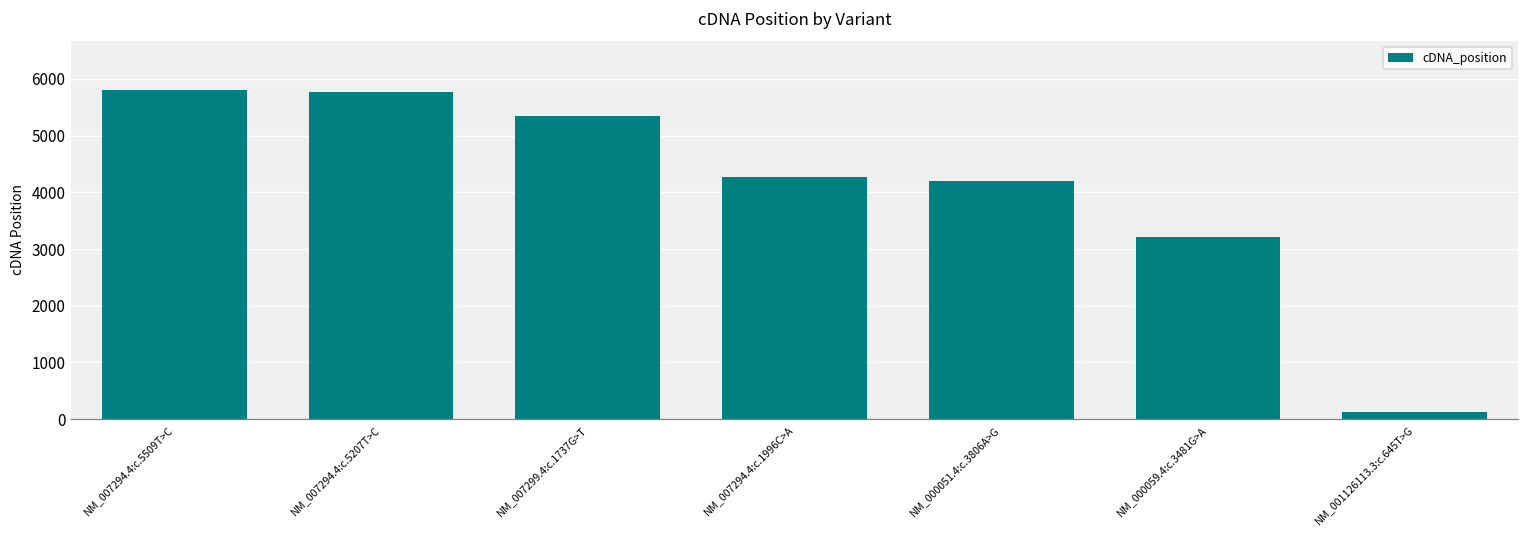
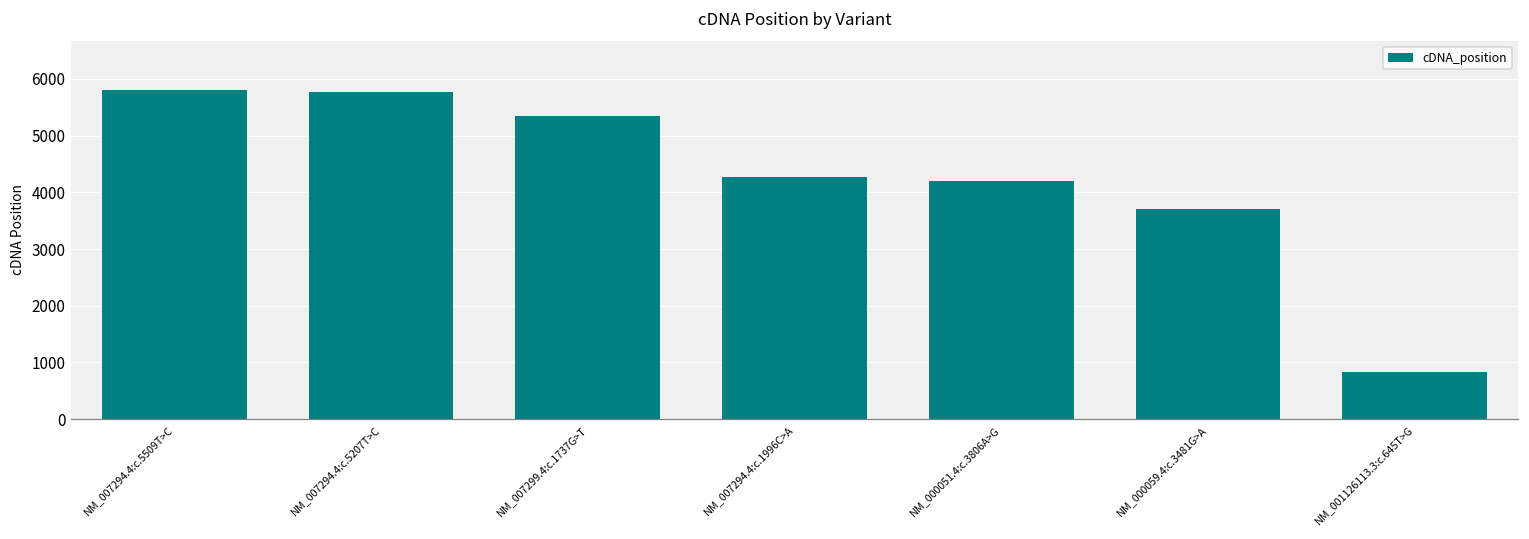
  {
    "NM_007294.4:c.5509T>C": 5800,
    "NM_007294.4:c.5207T>C": 5800,
    "NM_007299.4:c.1737G>T": 5300,
    "NM_007294.4:c.1996C>A": 4300,
    "NM_000051.4:c.3806A>G": 4200,
-   "NM_000059.4:c.3481G>A": 3200,
-   "NM_001126113.3:c.645T>G": 100
+   "NM_000059.4:c.3481G>A": 3700,
+   "NM_001126113.3:c.645T>G": 800
  }
